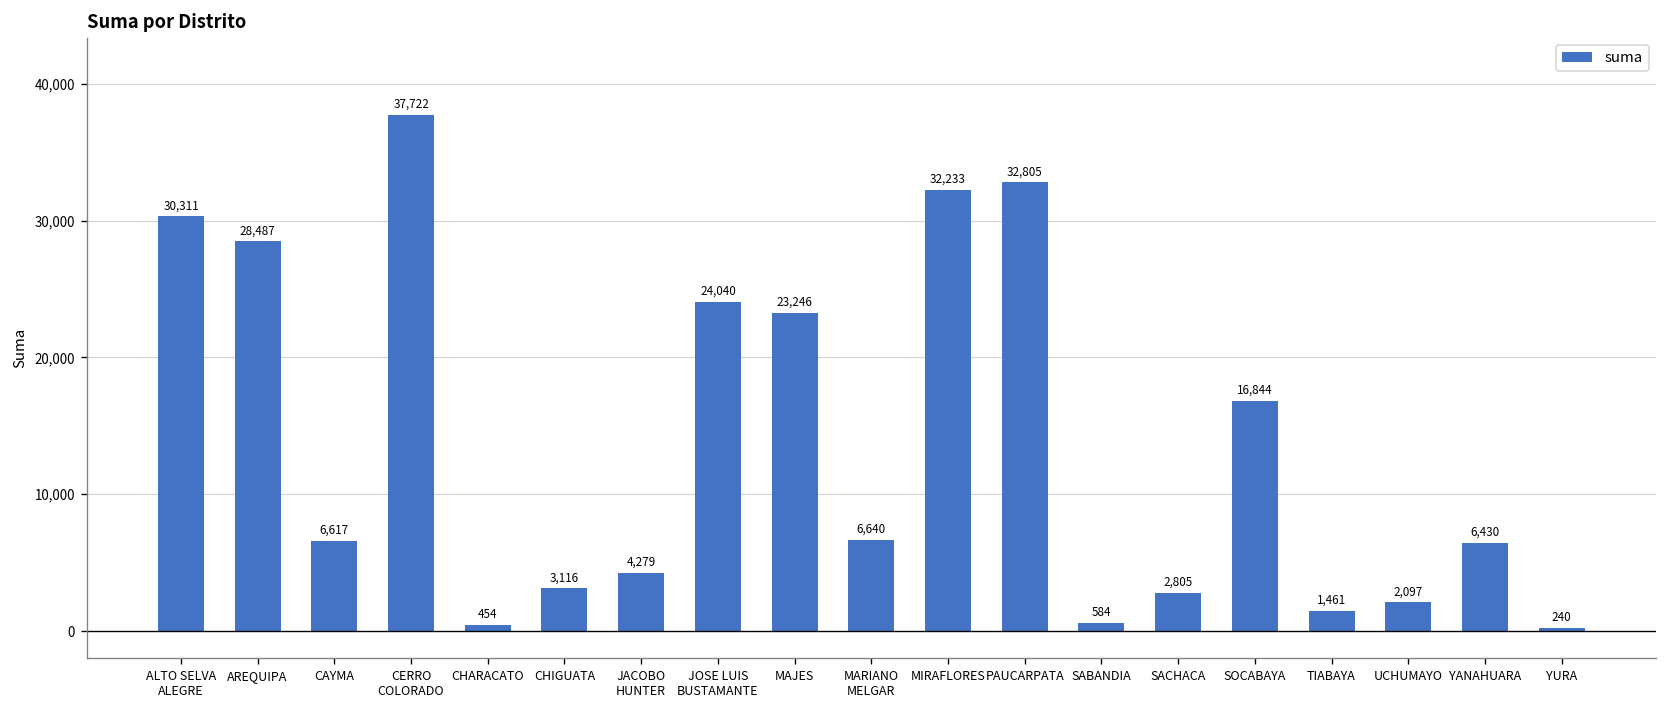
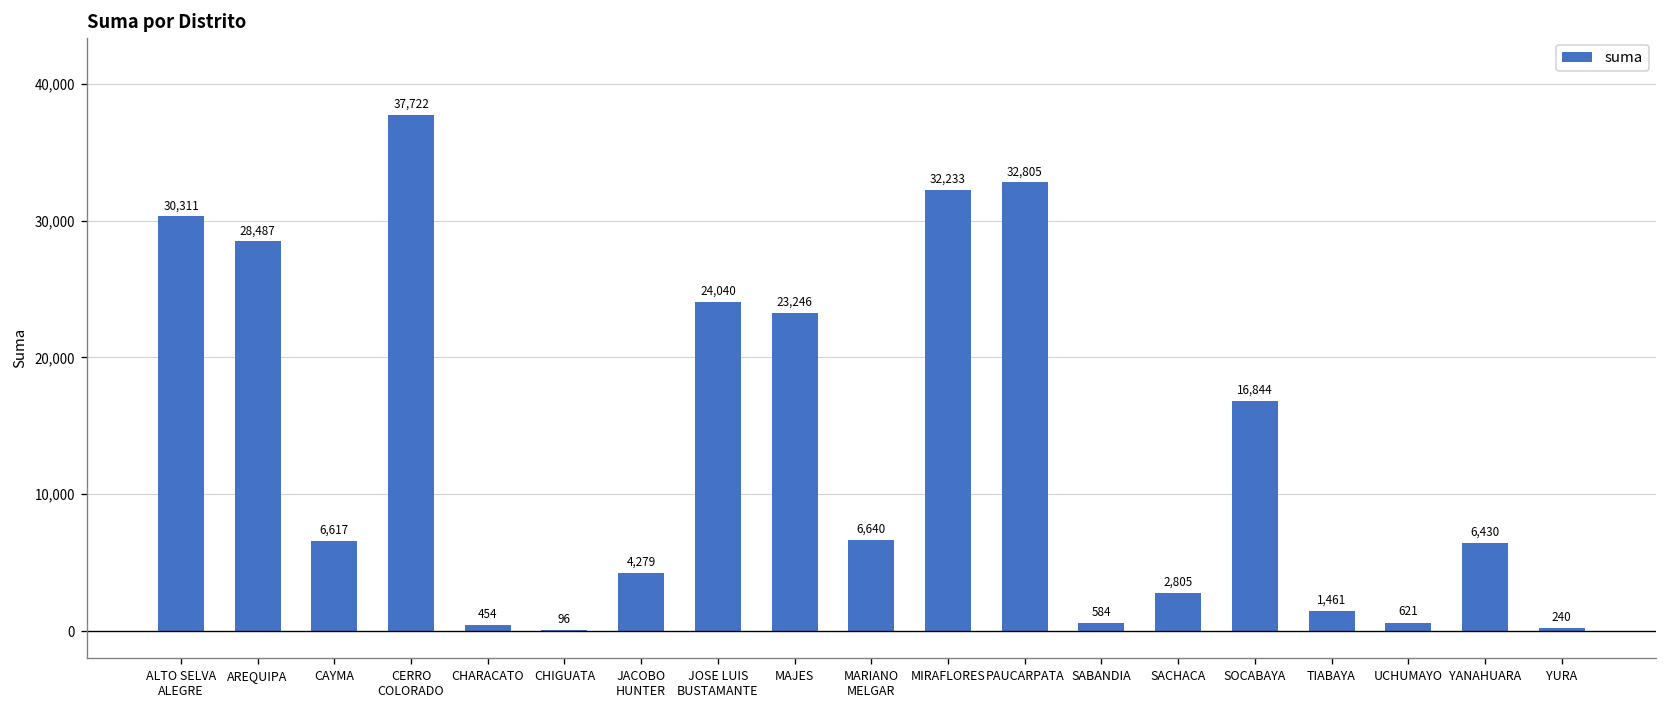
  {
    "ALTO SELVA ALEGRE": "30,311",
    "AREQUIPA": "28,487",
    "CAYMA": "6,617",
    "CERRO COLORADO": "37,722",
    "CHARACATO": "454",
-   "CHIGUATA": "3,116",
+   "CHIGUATA": "96",
    "JACOBO HUNTER": "4,279",
    "JOSE LUIS BUSTAMANTE": "24,040",
    "MAJES": "23,246",
    "MARIANO MELGAR": "6,640",
    "MIRAFLORES": "32,233",
    "PAUCARPATA": "32,805",
    "SABANDIA": "584",
    "SACHACA": "2,805",
    "SOCABAYA": "16,844",
    "TIABAYA": "1,461",
-   "UCHUMAYO": "2,097",
+   "UCHUMAYO": "621",
    "YANAHUARA": "6,430",
    "YURA": "240"
  }
